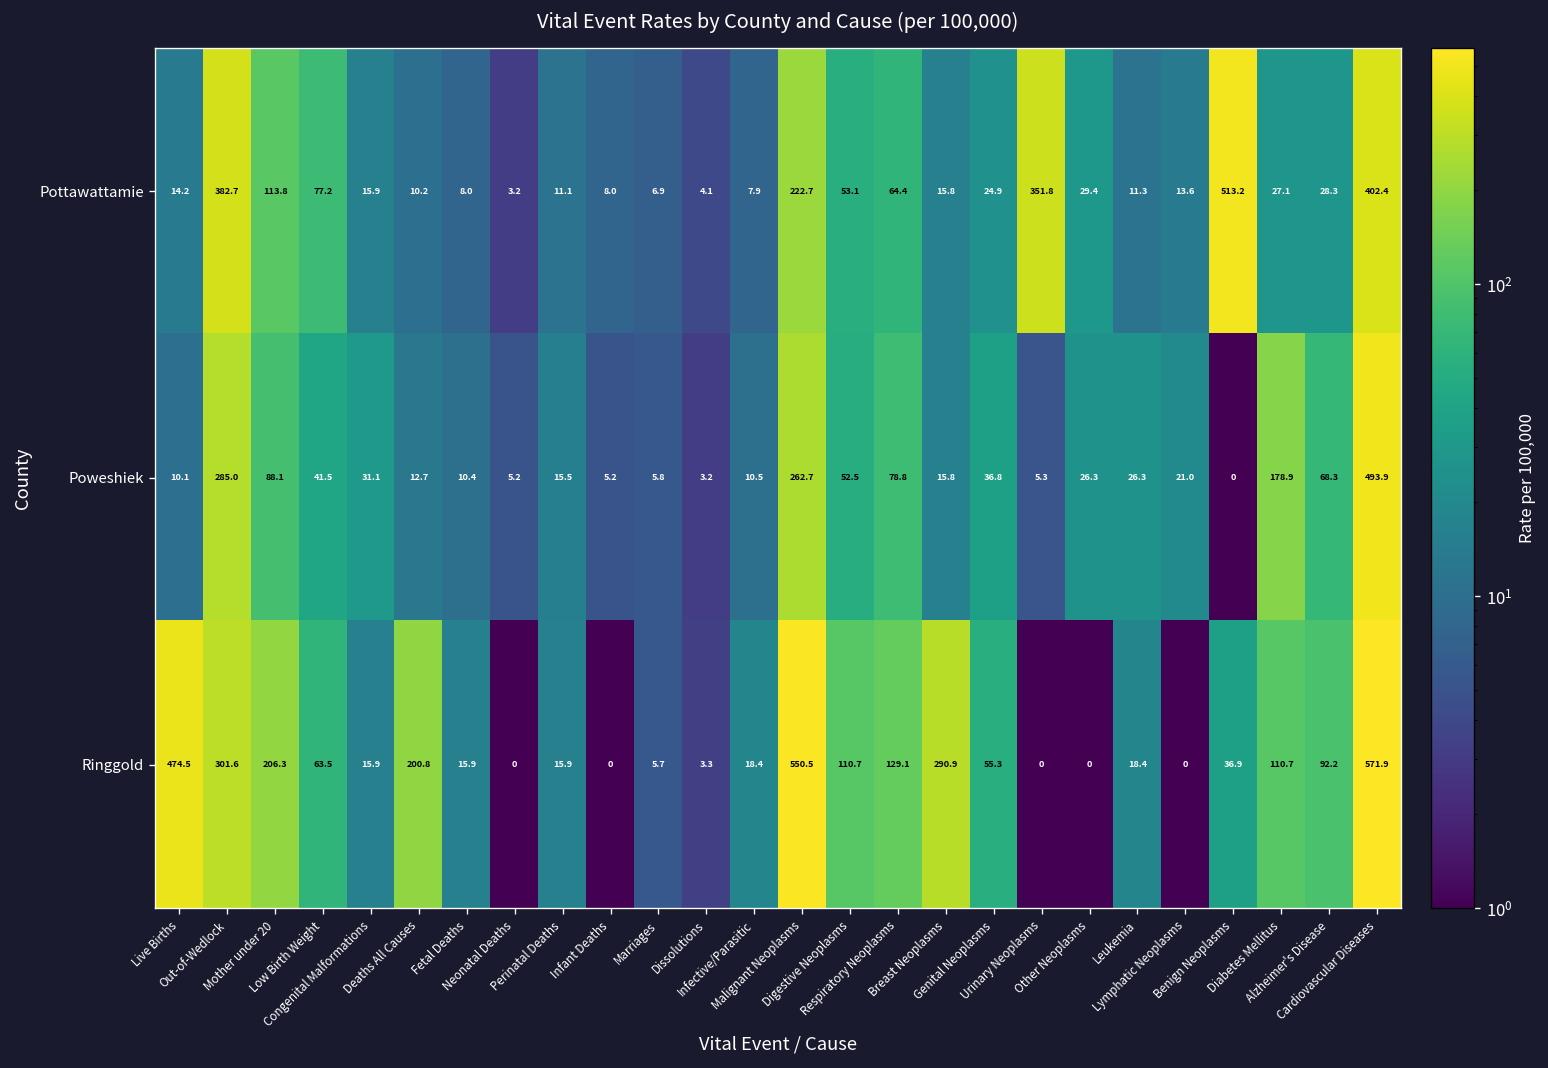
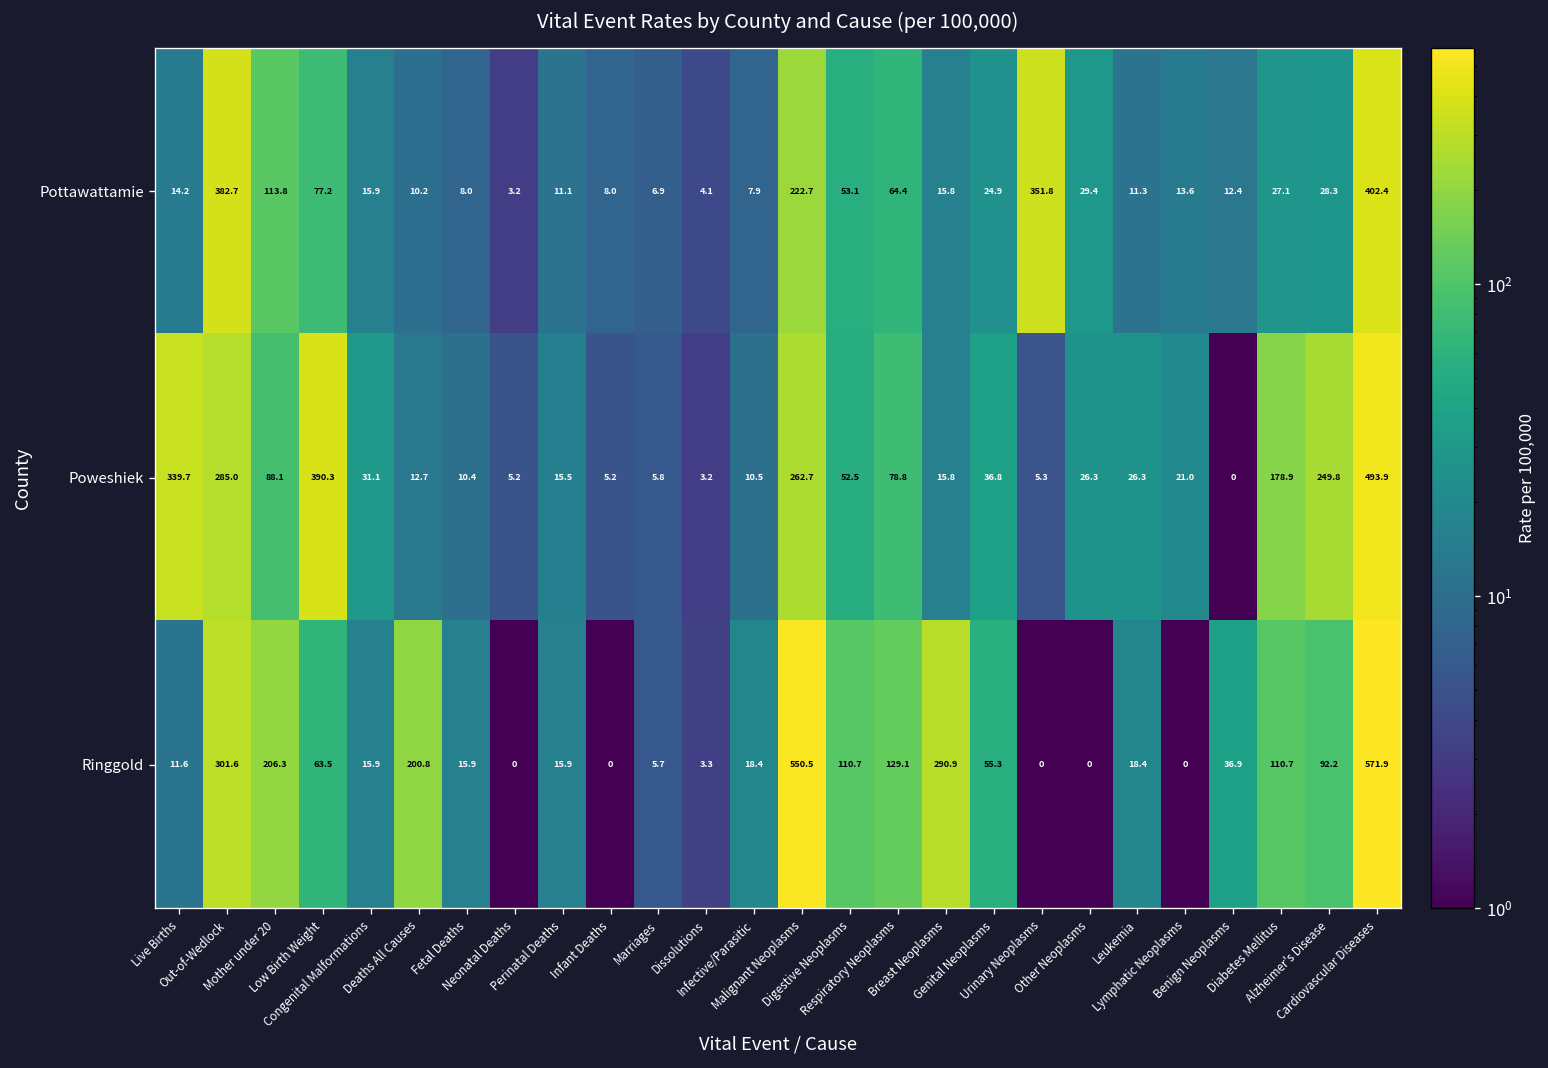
  {
    "Pottawattamie": {
      "Live Births": 14.2,
      "Out-of-Wedlock": 382.7,
      "Mother under 20": 113.8,
      "Low Birth Weight": 77.2,
      "Congenital Malformations": 15.9,
      "Deaths All Causes": 10.2,
      "Fetal Deaths": 8.0,
      "Neonatal Deaths": 3.2,
      "Perinatal Deaths": 11.1,
      "Infant Deaths": 8.0,
      "Marriages": 6.9,
      "Dissolutions": 4.1,
      "Infective/Parasitic": 7.9,
      "Malignant Neoplasms": 222.7,
      "Digestive Neoplasms": 53.1,
      "Respiratory Neoplasms": 64.4,
      "Breast Neoplasms": 15.8,
      "Genital Neoplasms": 24.9,
      "Urinary Neoplasms": 351.8,
      "Other Neoplasms": 29.4,
      "Leukemia": 11.3,
      "Lymphatic Neoplasms": 13.6,
-     "Benign Neoplasms": 513.2,
+     "Benign Neoplasms": 12.4,
      "Diabetes Mellitus": 27.1,
      "Alzheimer's Disease": 28.3,
      "Cardiovascular Diseases": 402.4
    },
    "Poweshiek": {
-     "Live Births": 10.1,
+     "Live Births": 339.7,
      "Out-of-Wedlock": 285.0,
      "Mother under 20": 88.1,
-     "Low Birth Weight": 41.5,
+     "Low Birth Weight": 390.3,
      "Congenital Malformations": 31.1,
      "Deaths All Causes": 12.7,
      "Fetal Deaths": 10.4,
      "Neonatal Deaths": 5.2,
      "Perinatal Deaths": 15.5,
      "Infant Deaths": 5.2,
      "Marriages": 5.8,
      "Dissolutions": 3.2,
      "Infective/Parasitic": 10.5,
      "Malignant Neoplasms": 262.7,
      "Digestive Neoplasms": 52.5,
      "Respiratory Neoplasms": 78.8,
      "Breast Neoplasms": 15.8,
      "Genital Neoplasms": 36.8,
      "Urinary Neoplasms": 5.3,
      "Other Neoplasms": 26.3,
      "Leukemia": 26.3,
      "Lymphatic Neoplasms": 21.0,
      "Benign Neoplasms": 0,
      "Diabetes Mellitus": 178.9,
-     "Alzheimer's Disease": 68.3,
+     "Alzheimer's Disease": 249.8,
      "Cardiovascular Diseases": 493.9
    },
    "Ringgold": {
-     "Live Births": 474.5,
+     "Live Births": 11.6,
      "Out-of-Wedlock": 301.6,
      "Mother under 20": 206.3,
      "Low Birth Weight": 63.5,
      "Congenital Malformations": 15.9,
      "Deaths All Causes": 200.8,
      "Fetal Deaths": 15.9,
      "Neonatal Deaths": 0,
      "Perinatal Deaths": 15.9,
      "Infant Deaths": 0,
      "Marriages": 5.7,
      "Dissolutions": 3.3,
      "Infective/Parasitic": 18.4,
      "Malignant Neoplasms": 550.5,
      "Digestive Neoplasms": 110.7,
      "Respiratory Neoplasms": 129.1,
      "Breast Neoplasms": 290.9,
      "Genital Neoplasms": 55.3,
      "Urinary Neoplasms": 0,
      "Other Neoplasms": 0,
      "Leukemia": 18.4,
      "Lymphatic Neoplasms": 0,
      "Benign Neoplasms": 36.9,
      "Diabetes Mellitus": 110.7,
      "Alzheimer's Disease": 92.2,
      "Cardiovascular Diseases": 571.9
    }
  }
